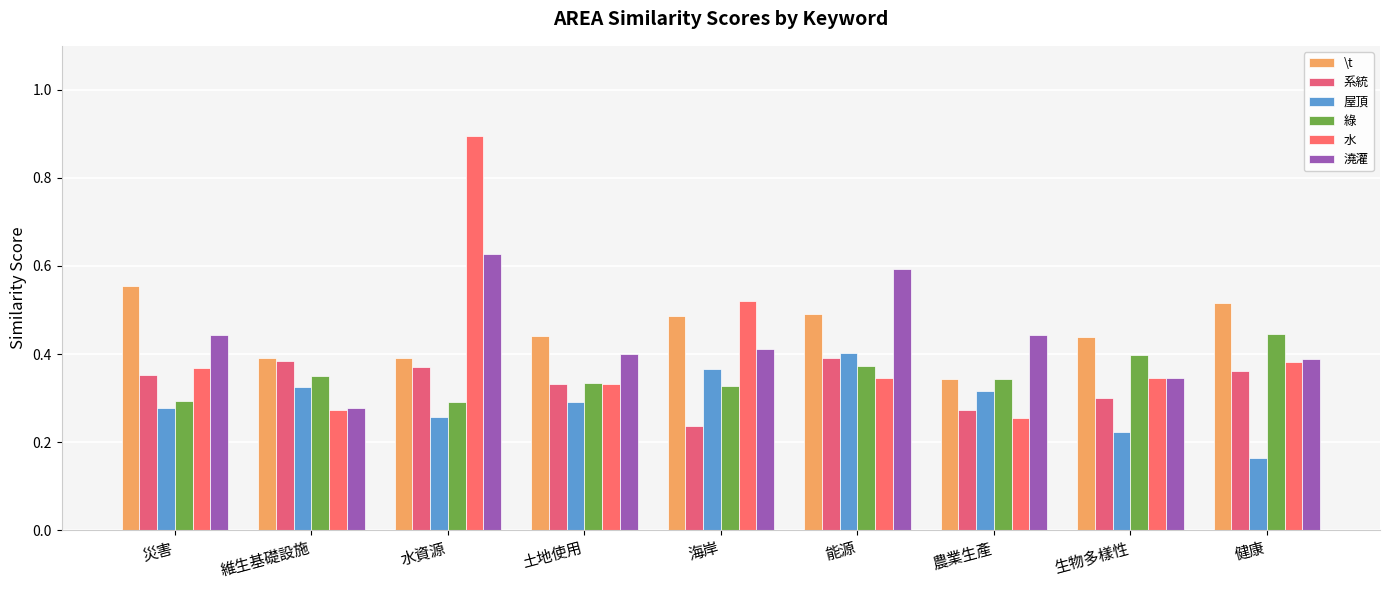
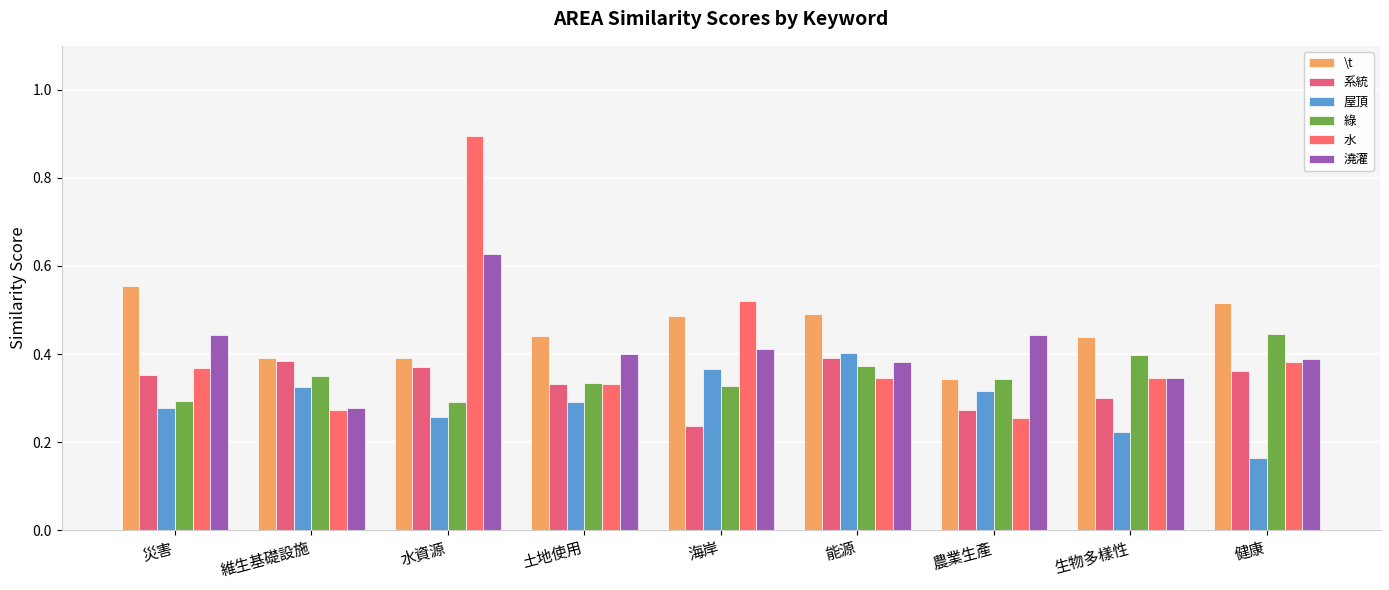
  {
    "屋頂": {
      "災害": 0.28,
      "維生基礎設施": 0.33,
      "水資源": 0.26,
      "土地使用": 0.29,
      "海岸": 0.37,
      "能源": 0.40,
      "農業生產": 0.32,
      "生物多樣性": 0.22,
      "健康": 0.16
    },
    "綠": {
      "災害": 0.29,
      "維生基礎設施": 0.35,
      "水資源": 0.29,
      "土地使用": 0.33,
      "海岸": 0.33,
      "能源": 0.37,
      "農業生產": 0.34,
      "生物多樣性": 0.40,
      "健康": 0.44
    },
    "澆灌": {
      "災害": 0.44,
      "維生基礎設施": 0.28,
      "水資源": 0.63,
      "土地使用": 0.40,
      "海岸": 0.41,
-     "能源": 0.59,
+     "能源": 0.38,
      "農業生產": 0.44,
      "生物多樣性": 0.35,
      "健康": 0.39
    }
  }
